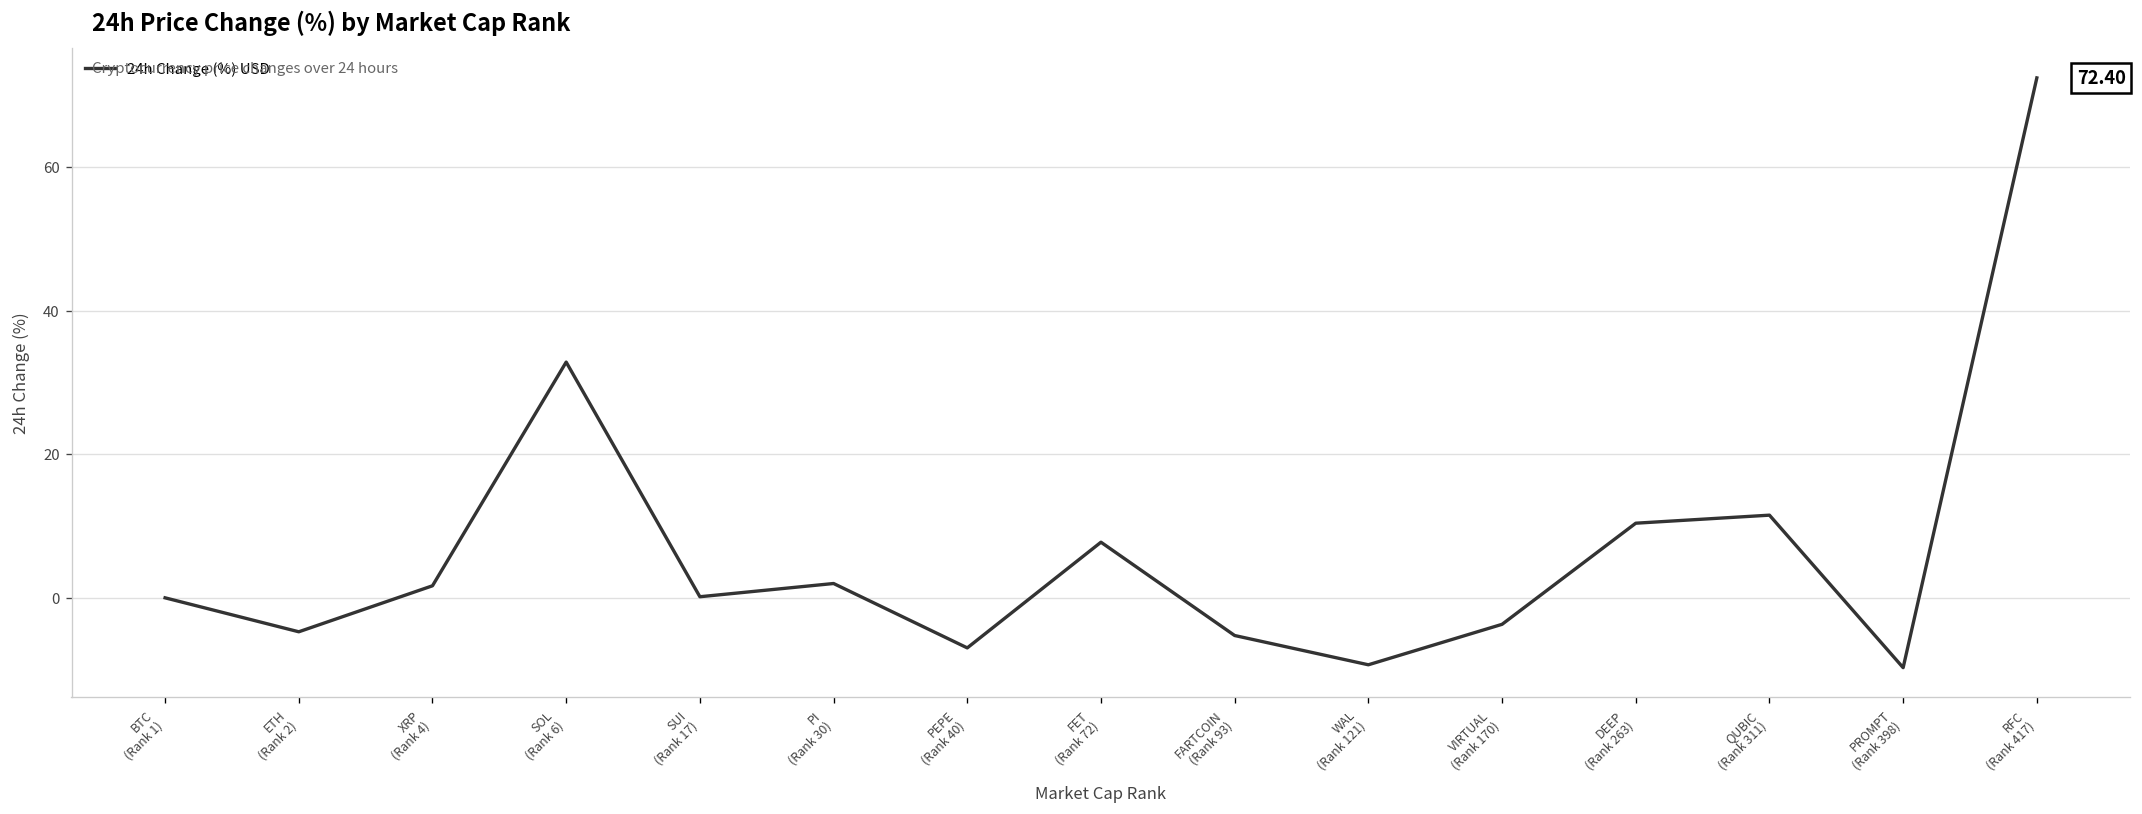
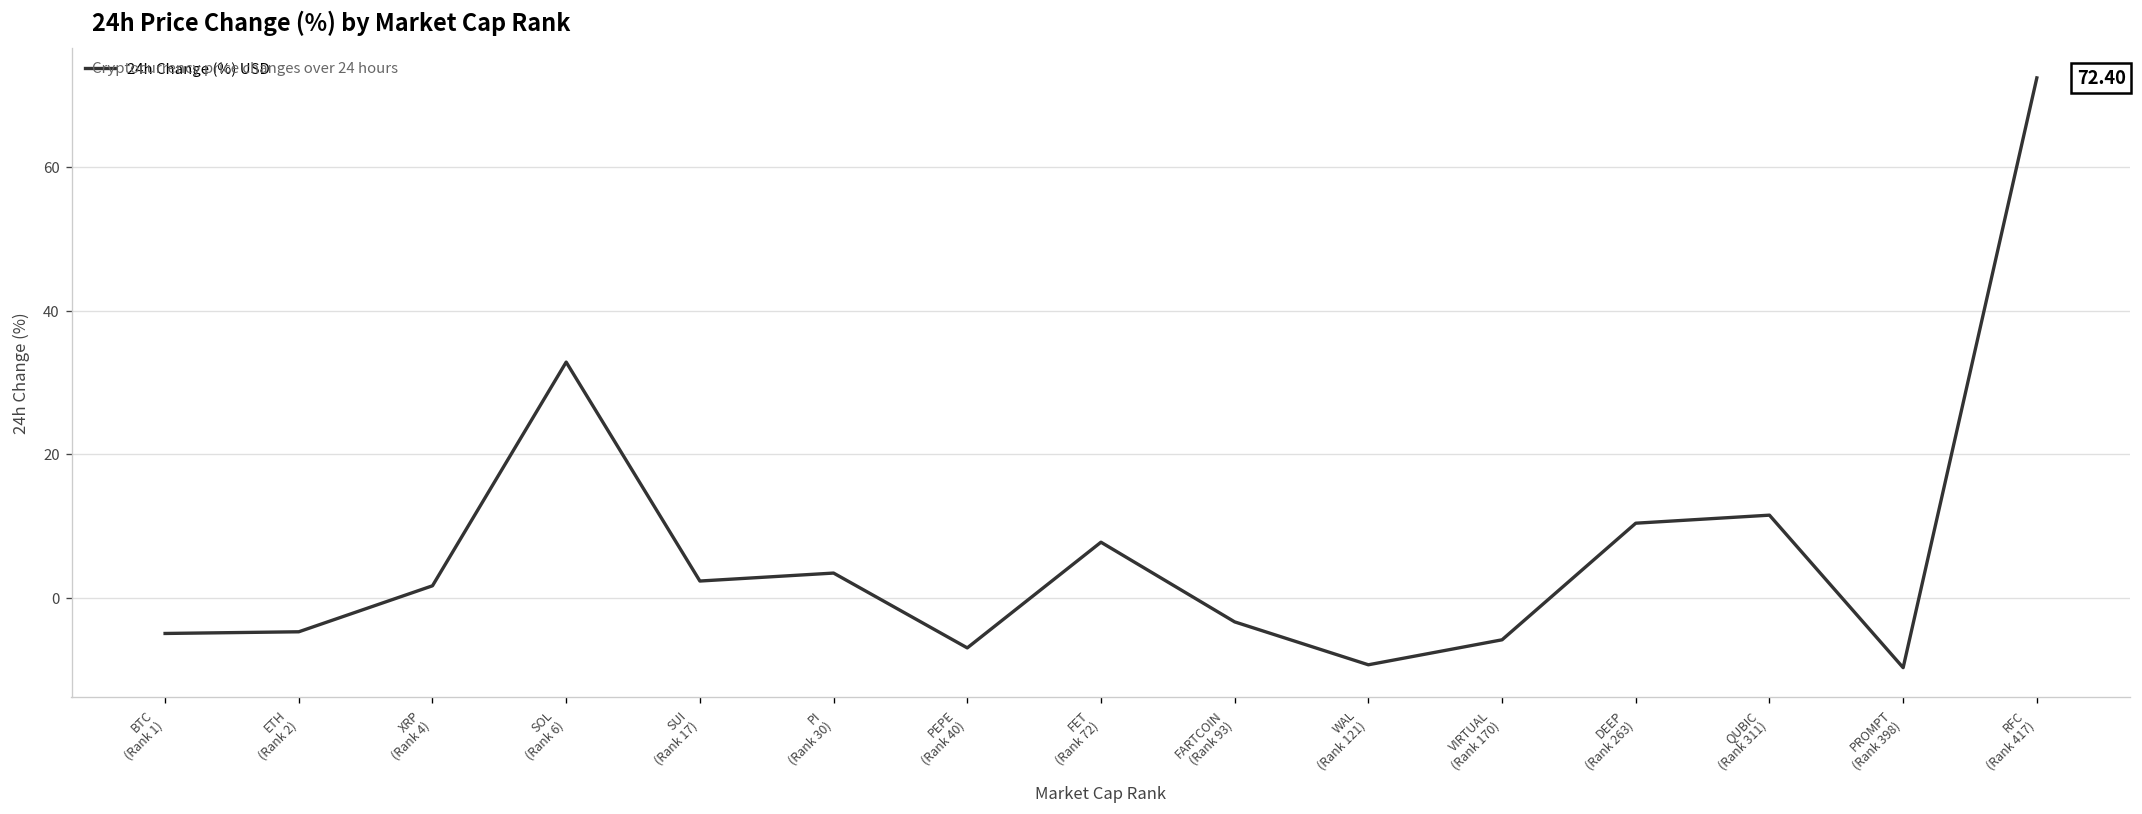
  {
-   "BTC (Rank 1)": 0,
+   "BTC (Rank 1)": -5,
    "ETH (Rank 2)": -5,
    "XRP (Rank 4)": 2,
    "SOL (Rank 6)": 33,
-   "SUI (Rank 17)": 0,
-   "PI (Rank 30)": 2,
+   "SUI (Rank 17)": 2,
+   "PI (Rank 30)": 3,
    "PEPE (Rank 40)": -7,
    "FET (Rank 72)": 8,
-   "FARTCOIN (Rank 93)": -5,
+   "FARTCOIN (Rank 93)": -3,
    "WAL (Rank 121)": -9,
-   "VIRTUAL (Rank 170)": -4,
+   "VIRTUAL (Rank 170)": -6,
    "DEEP (Rank 263)": 10,
    "QUBIC (Rank 311)": 11,
    "PROMPT (Rank 398)": -10,
    "RFC (Rank 417)": 72
  }
